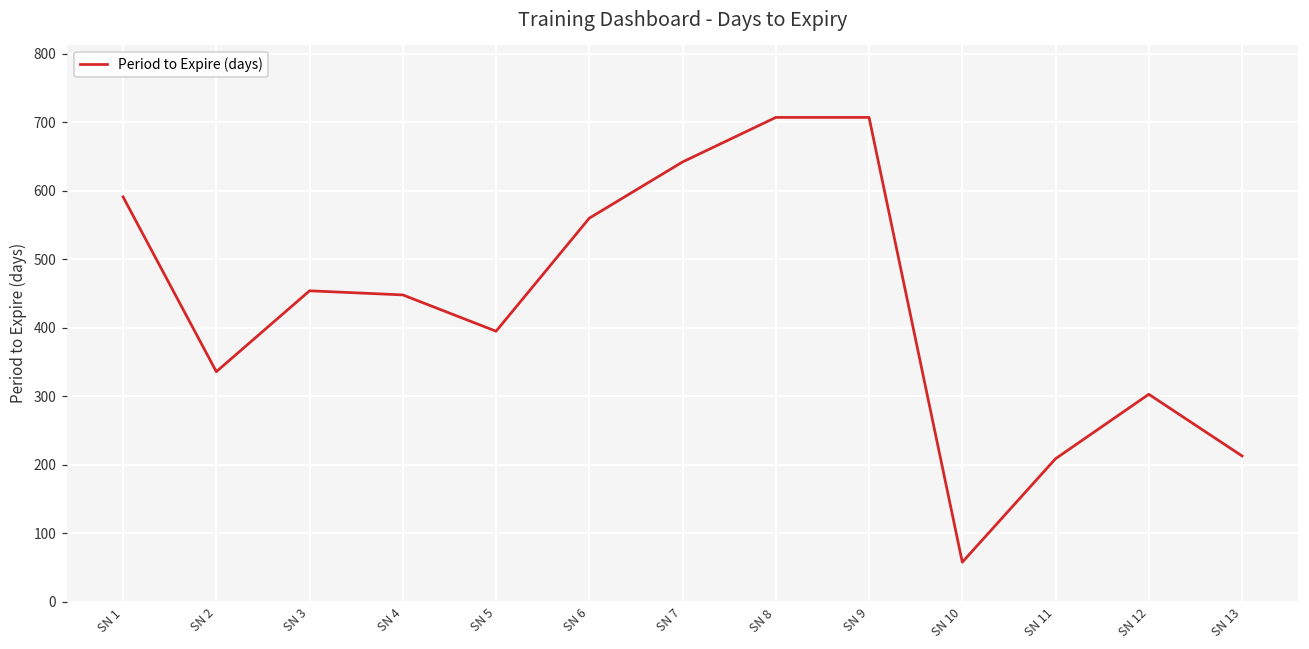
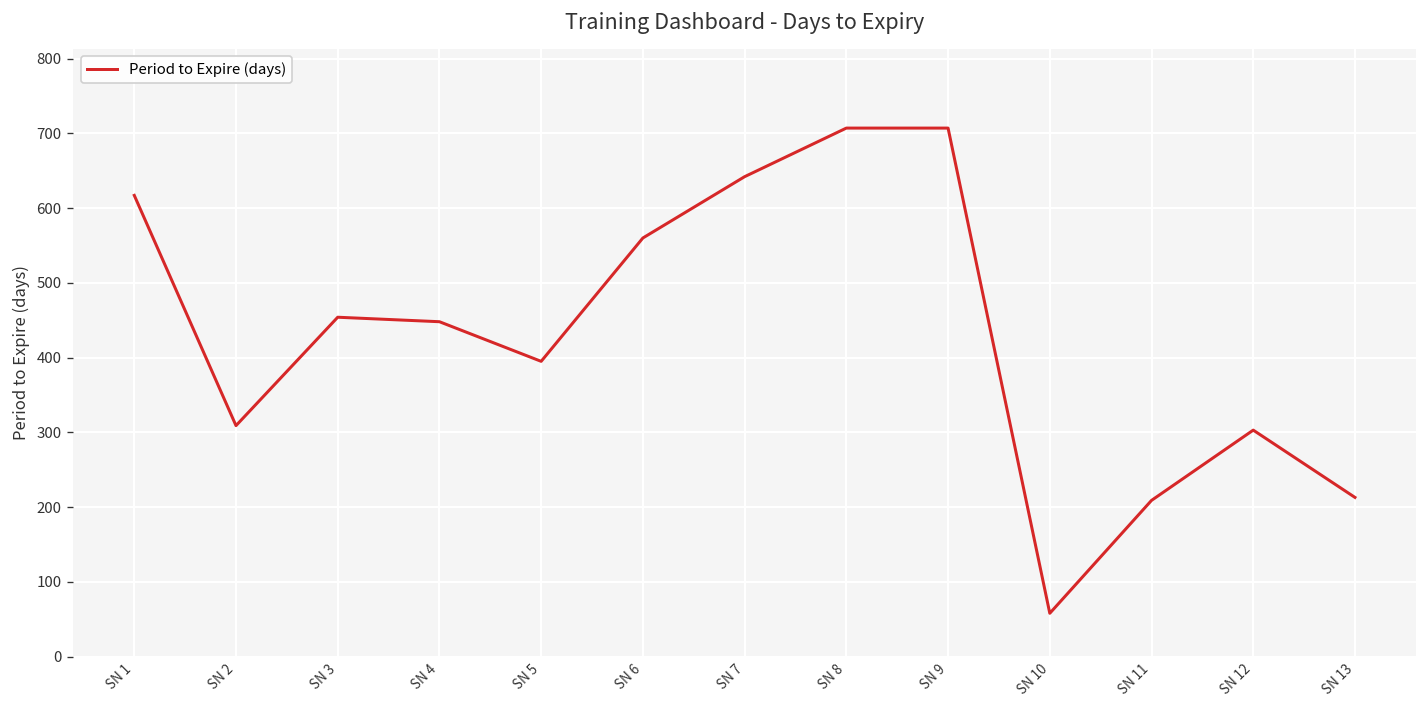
  {
-   "SN 1": 590,
-   "SN 2": 340,
+   "SN 1": 620,
+   "SN 2": 310,
    "SN 3": 450,
    "SN 4": 450,
    "SN 5": 400,
    "SN 6": 560,
    "SN 7": 640,
    "SN 8": 710,
    "SN 9": 710,
    "SN 10": 60,
    "SN 11": 210,
    "SN 12": 300,
    "SN 13": 210
  }
